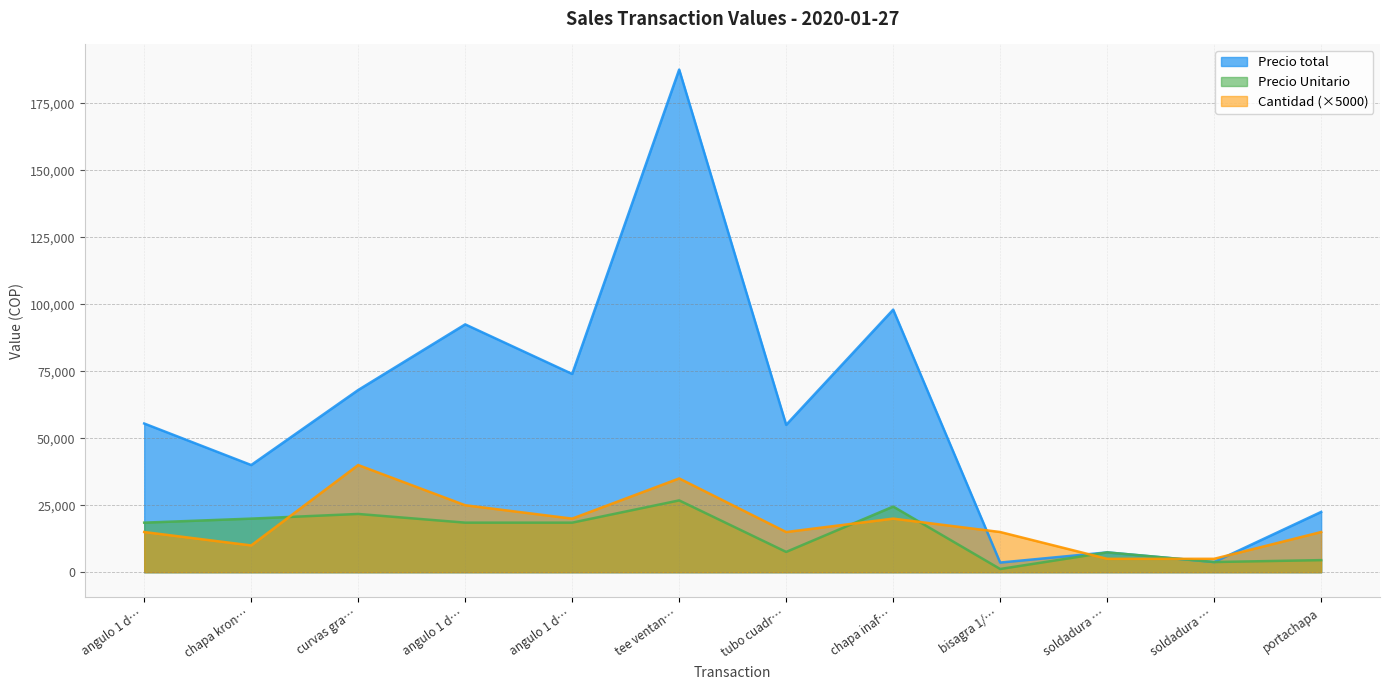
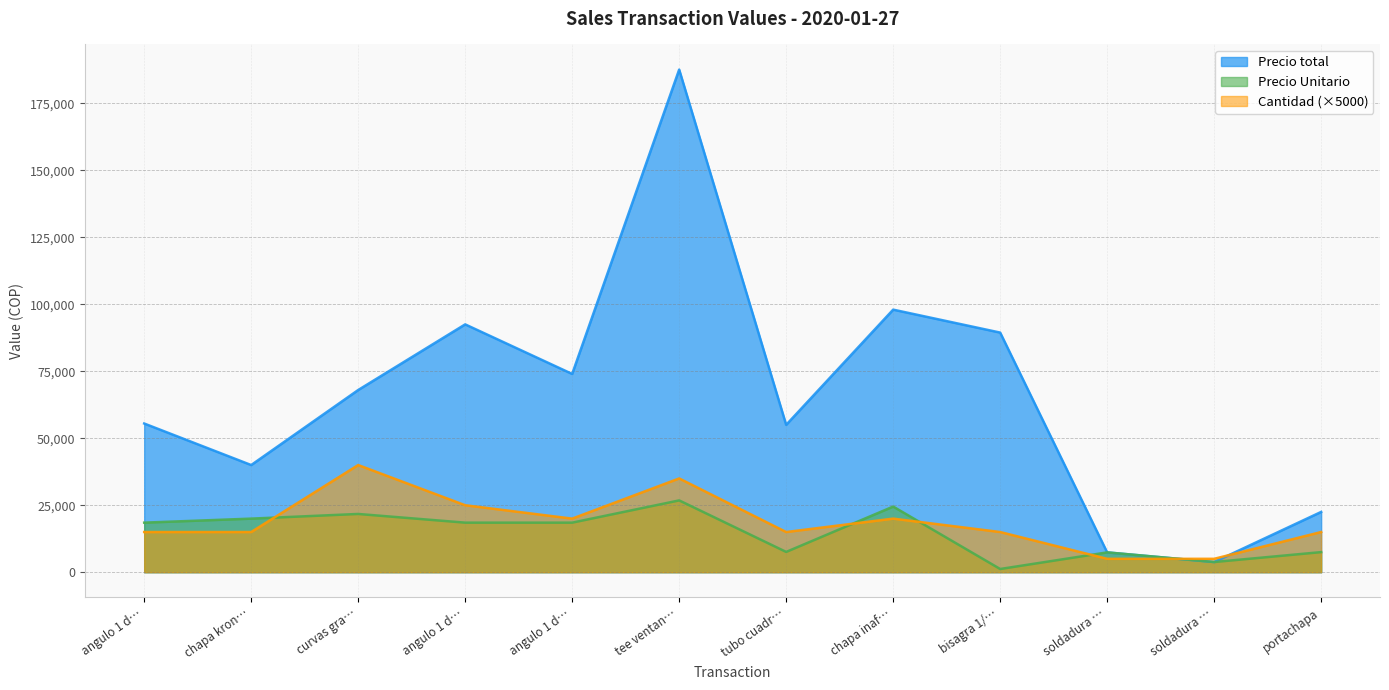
  {
    "Precio total": {
      "chapa kron…": "40,000",
      "curvas gra…": "68,000",
      "tee ventan…": "188,000",
      "tubo cuadr…": "55,000",
      "chapa inaf…": "98,000",
-     "bisagra 1/…": "4,000",
+     "bisagra 1/…": "89,000",
      "portachapa": "23,000"
    },
    "Precio Unitario": {
      "chapa kron…": "20,000",
      "curvas gra…": "22,000",
      "tee ventan…": "27,000",
      "tubo cuadr…": "8,000",
      "chapa inaf…": "25,000",
      "bisagra 1/…": "1,000",
-     "portachapa": "5,000"
+     "portachapa": "8,000"
    },
    "Cantidad (×5000)": {
-     "chapa kron…": "10,000",
+     "chapa kron…": "15,000",
      "curvas gra…": "40,000",
      "tee ventan…": "35,000",
      "tubo cuadr…": "15,000",
      "chapa inaf…": "20,000",
      "bisagra 1/…": "15,000",
      "portachapa": "15,000"
    }
  }
